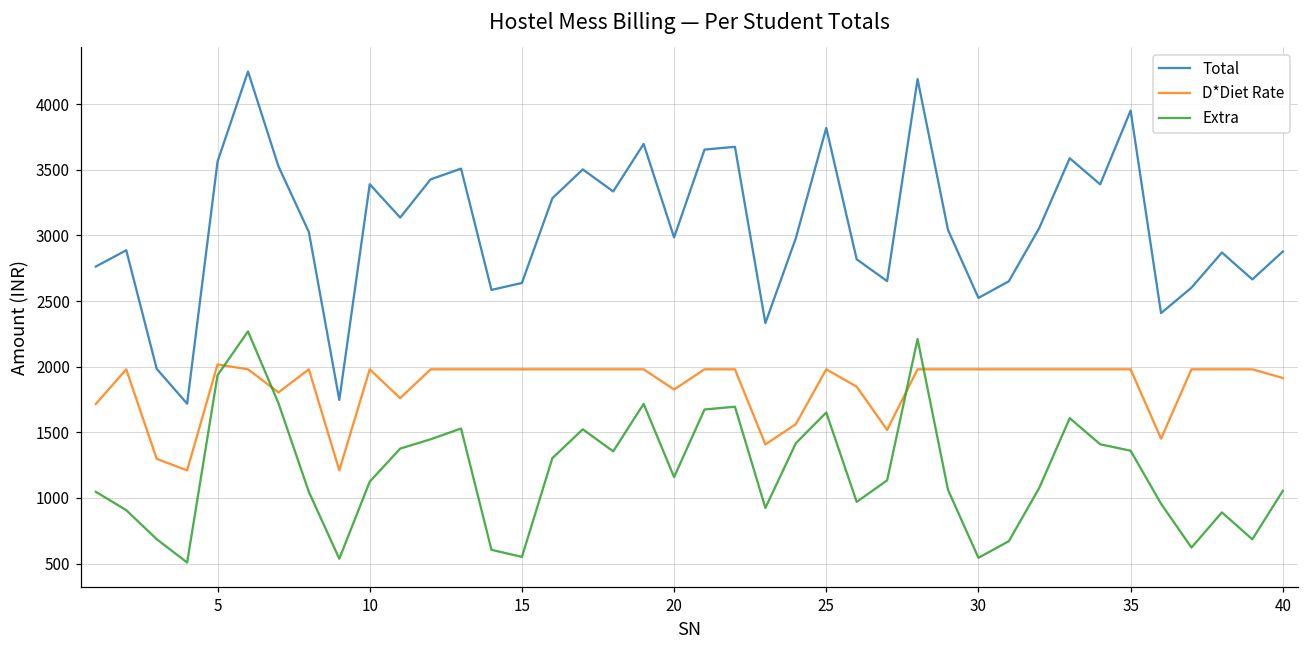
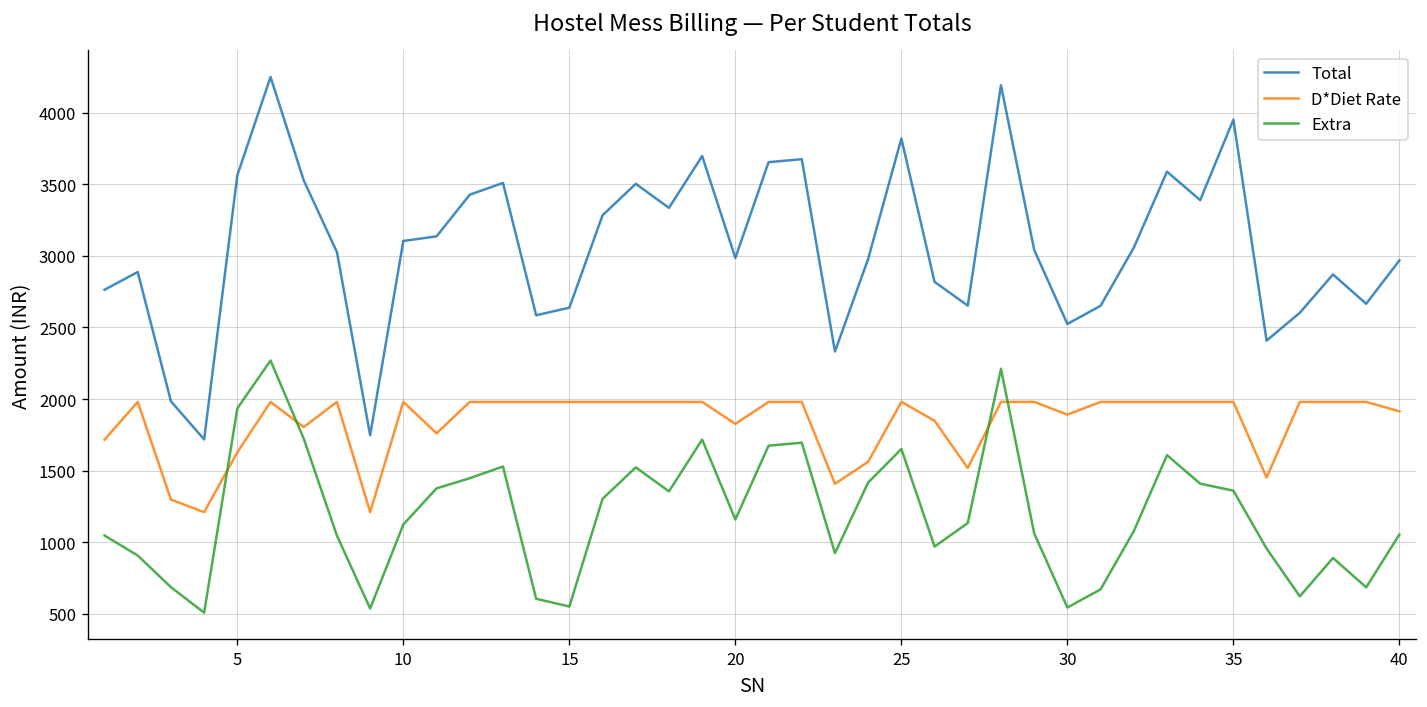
  {
    "Total": {
      "5": 3560,
-     "10": 3390,
+     "10": 3100,
      "15": 2640,
      "20": 2990,
      "25": 3820,
      "30": 2520,
      "35": 3950,
-     "40": 2880
+     "40": 2970
    },
    "D*Diet Rate": {
-     "5": 2020,
+     "5": 1630,
      "10": 1980,
      "15": 1980,
      "20": 1830,
      "25": 1980,
-     "30": 1980,
+     "30": 1890,
      "35": 1980,
      "40": 1910
    },
    "Extra": {
      "5": 1940,
      "10": 1120,
      "15": 550,
      "20": 1160,
      "25": 1650,
      "30": 540,
      "35": 1360,
      "40": 1050
    }
  }
